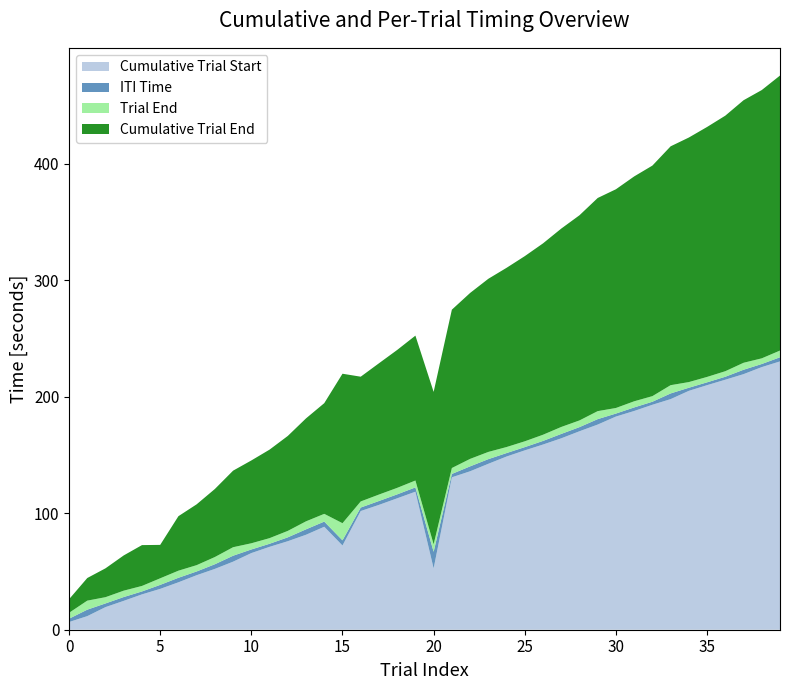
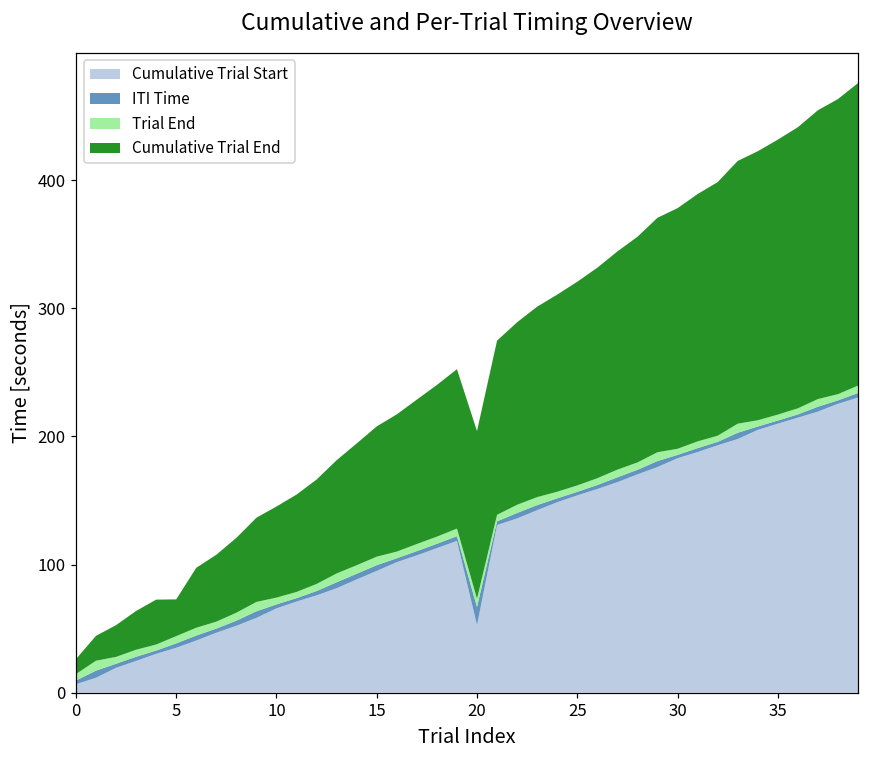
  {
    "Cumulative Trial Start": {
      "0": 7,
      "5": 35,
      "10": 66,
-     "15": 72,
+     "15": 95,
      "20": 53,
      "25": 154,
      "30": 183,
      "35": 210
    },
    "ITI Time": {
      "0": 3,
      "5": 3,
      "10": 3,
      "15": 4,
      "20": 14,
      "25": 3,
      "30": 3,
      "35": 2
    },
    "Trial End": {
      "0": 5,
      "5": 6,
      "10": 5,
-     "15": 15,
+     "15": 7,
      "20": 6,
      "25": 5,
      "30": 5,
      "35": 5
    },
    "Cumulative Trial End": {
      "0": 12,
      "5": 29,
      "10": 71,
-     "15": 128,
+     "15": 102,
      "20": 131,
      "25": 159,
      "30": 188,
      "35": 215
    }
  }
